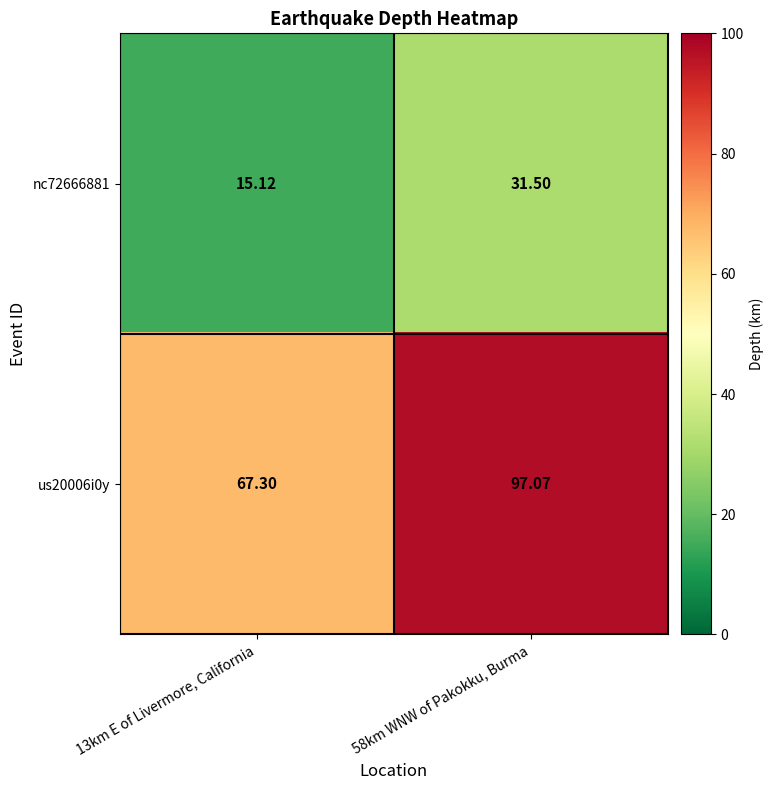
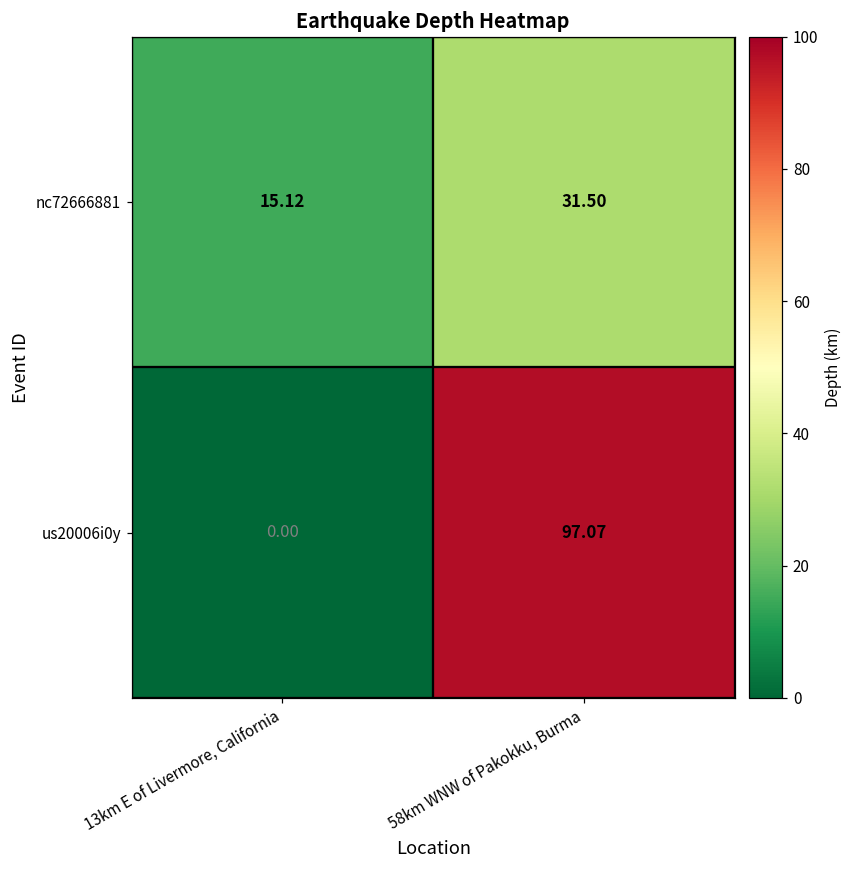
  {
    "nc72666881": {
      "13km E of Livermore, California": 15.12,
      "58km WNW of Pakokku, Burma": 31.50
    },
    "us20006i0y": {
-     "13km E of Livermore, California": 67.30,
+     "13km E of Livermore, California": 0.00,
      "58km WNW of Pakokku, Burma": 97.07
    }
  }
